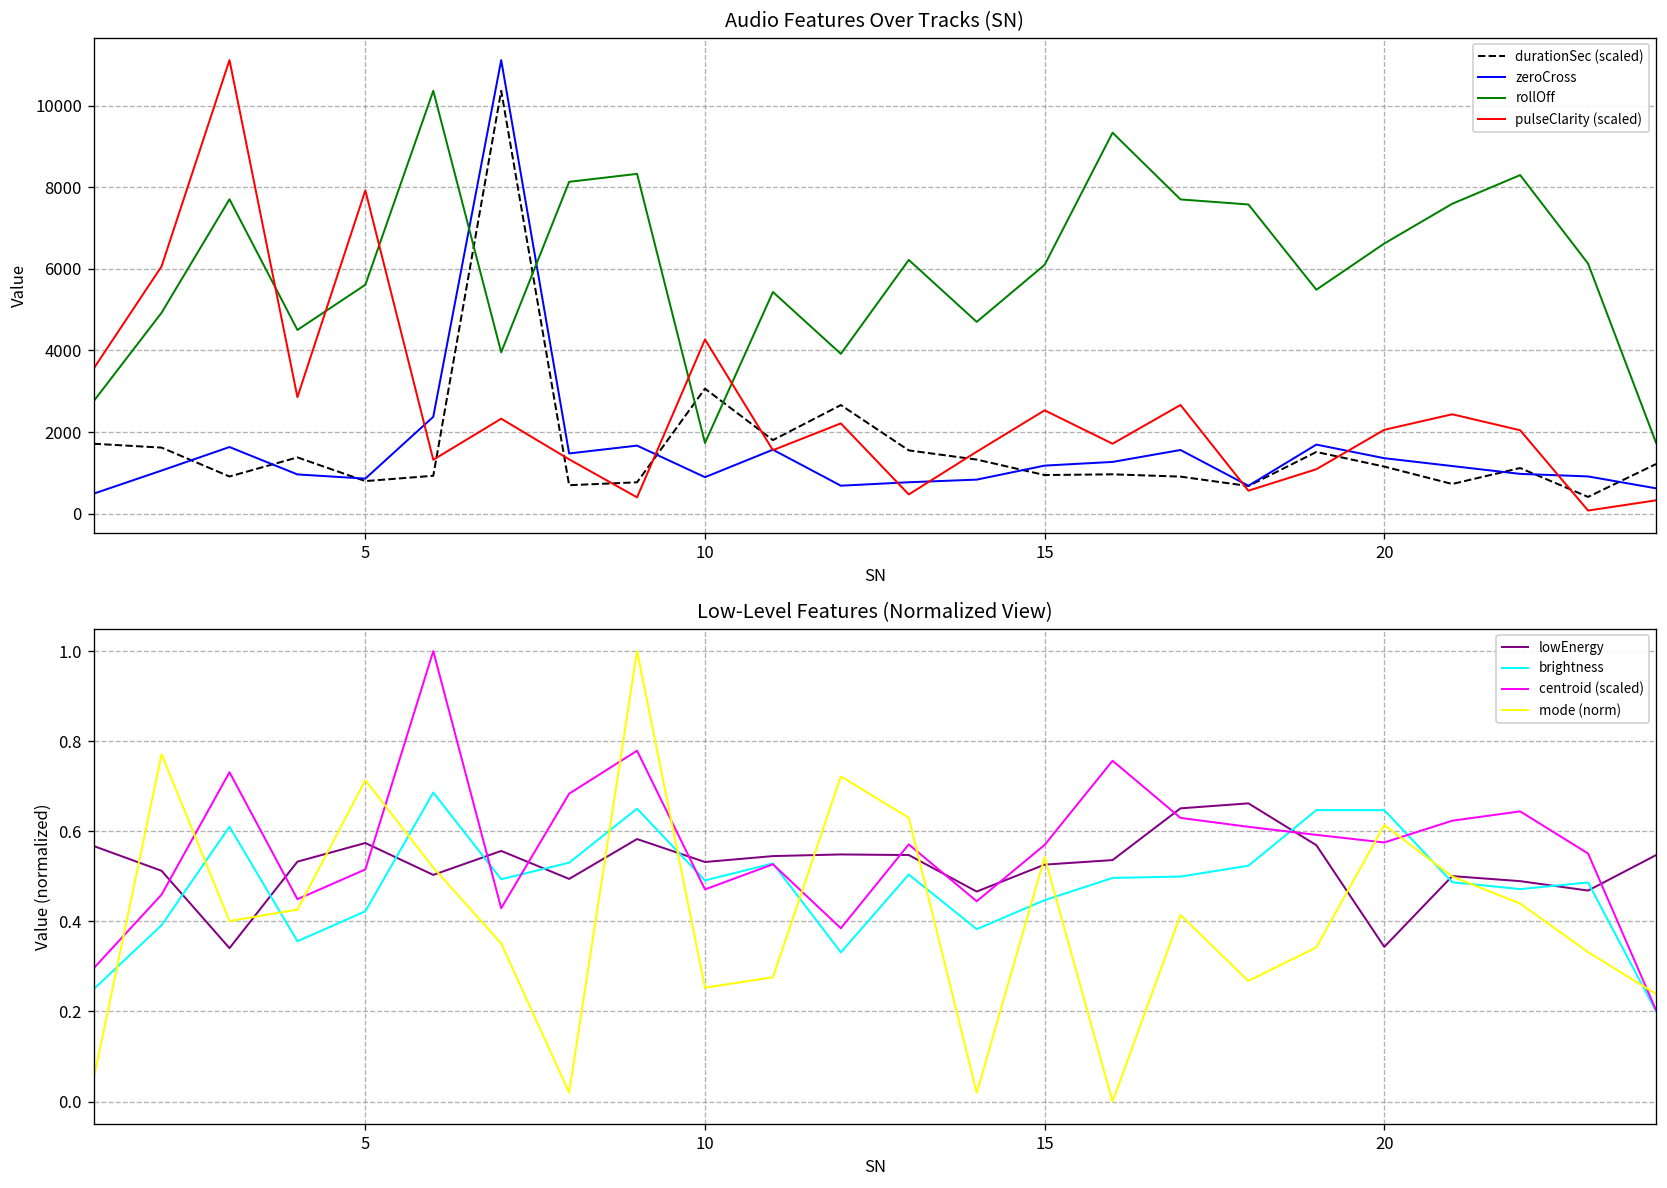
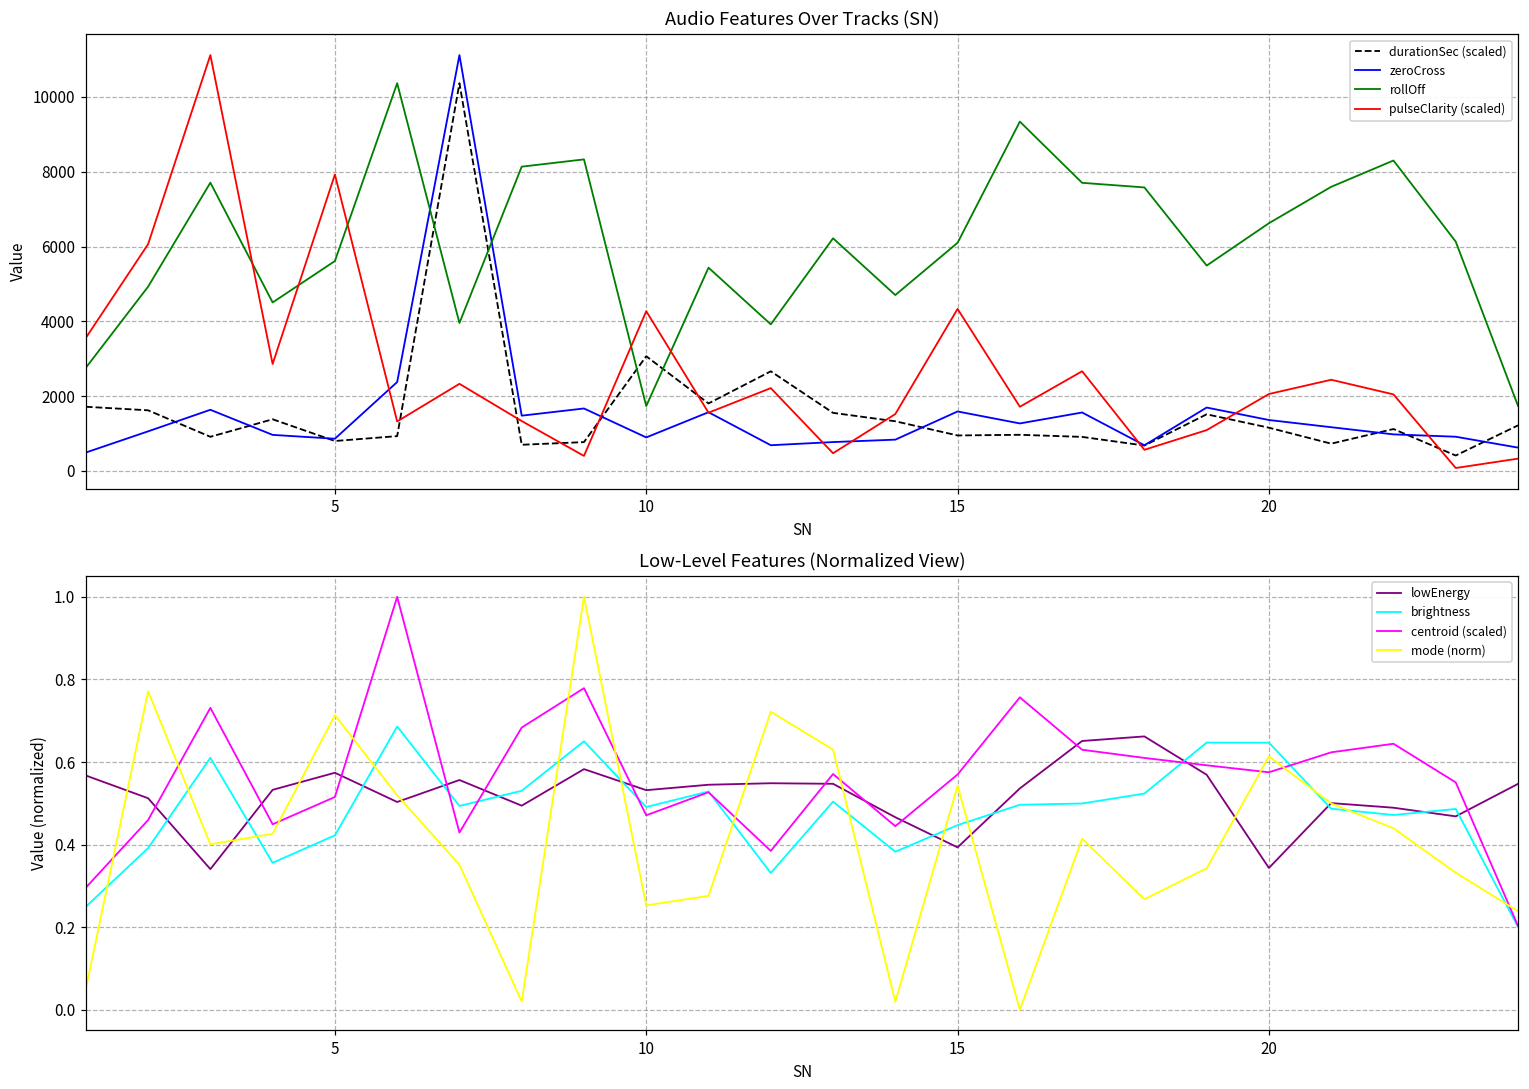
  {
    "Audio Features Over Tracks (SN)": {
      "durationSec (scaled)": {
        "10": 3100,
        "15": 900,
        "20": 1200
      },
      "zeroCross": {
        "10": 900,
-       "15": 1200,
+       "15": 1600,
        "20": 1400
      },
      "rollOff": {
        "5": 5600,
        "10": 1700,
        "15": 6100,
        "20": 6600
      },
      "pulseClarity (scaled)": {
        "5": 7900,
        "10": 4300,
-       "15": 2500,
+       "15": 4300,
        "20": 2100
      }
    },
    "Low-Level Features (Normalized View)": {
      "lowEnergy": {
        "5": 0.57,
        "10": 0.53,
-       "15": 0.53,
+       "15": 0.39,
        "20": 0.34
      },
      "brightness": {
        "5": 0.42,
        "10": 0.49,
        "15": 0.45,
        "20": 0.65
      },
      "centroid (scaled)": {
        "5": 0.52,
        "10": 0.47,
        "15": 0.57,
        "20": 0.58
      },
      "mode (norm)": {
        "5": 0.71,
        "10": 0.25,
        "15": 0.54,
        "20": 0.61
      }
    }
  }
